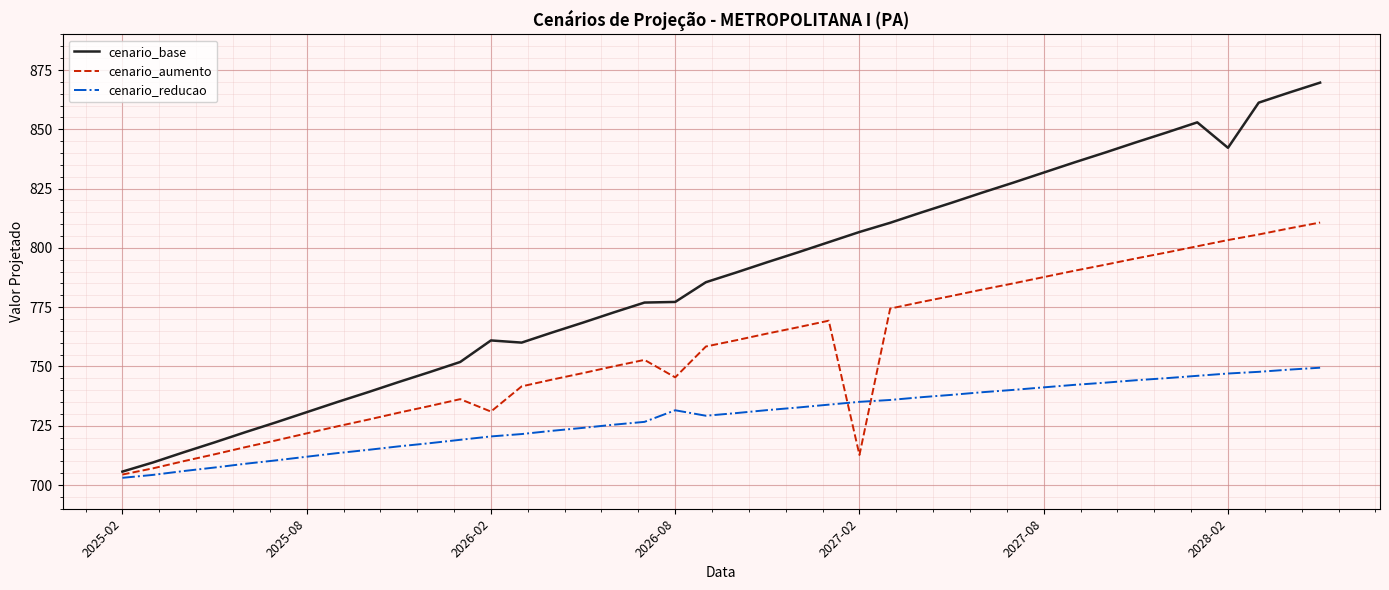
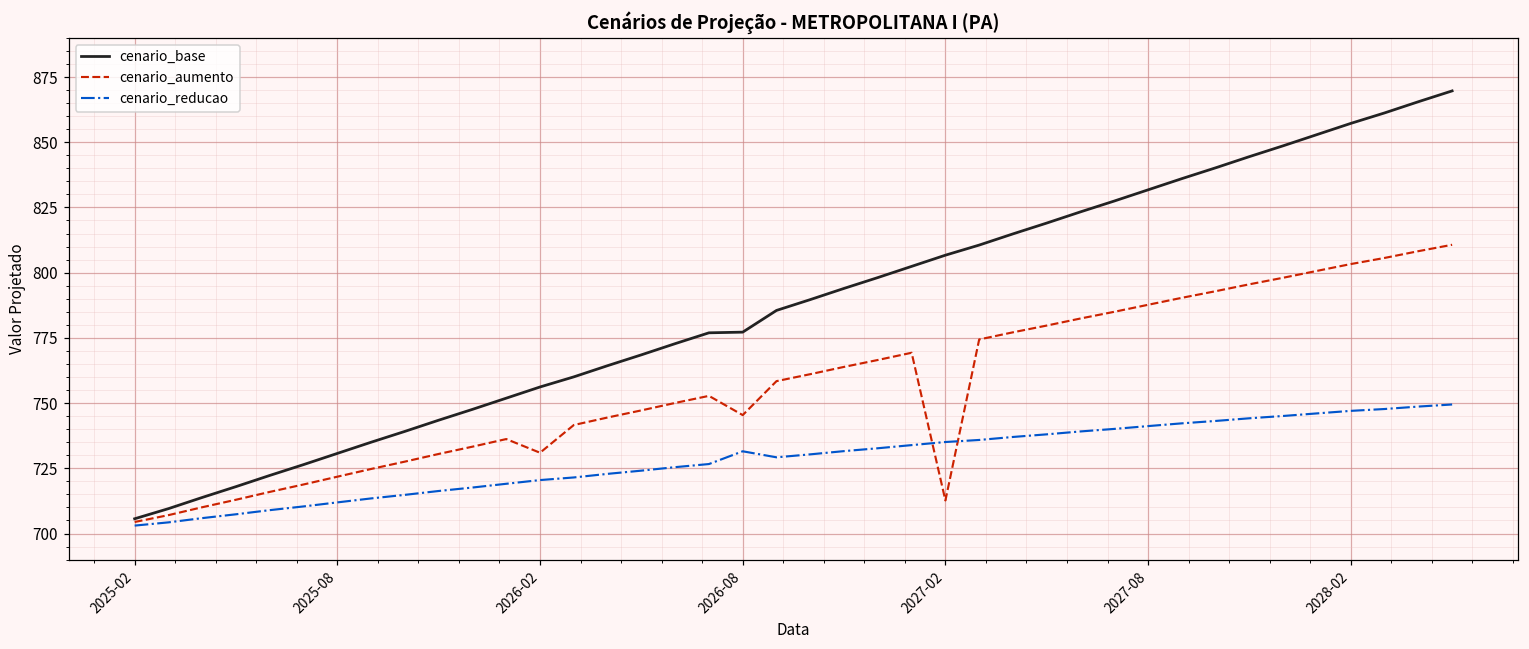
  {
    "cenario_base": {
      "2025-02": 706,
      "2025-08": 731,
-     "2026-02": 761,
+     "2026-02": 756,
      "2026-08": 777,
      "2027-02": 807,
      "2027-08": 832,
-     "2028-02": 842
+     "2028-02": 857
    },
    "cenario_aumento": {
      "2025-02": 704,
      "2025-08": 722,
      "2026-02": 731,
      "2026-08": 745,
      "2027-02": 713,
      "2027-08": 788,
      "2028-02": 803
    },
    "cenario_reducao": {
      "2025-02": 703,
      "2025-08": 712,
      "2026-02": 720,
      "2026-08": 732,
      "2027-02": 735,
      "2027-08": 741,
      "2028-02": 747
    }
  }
